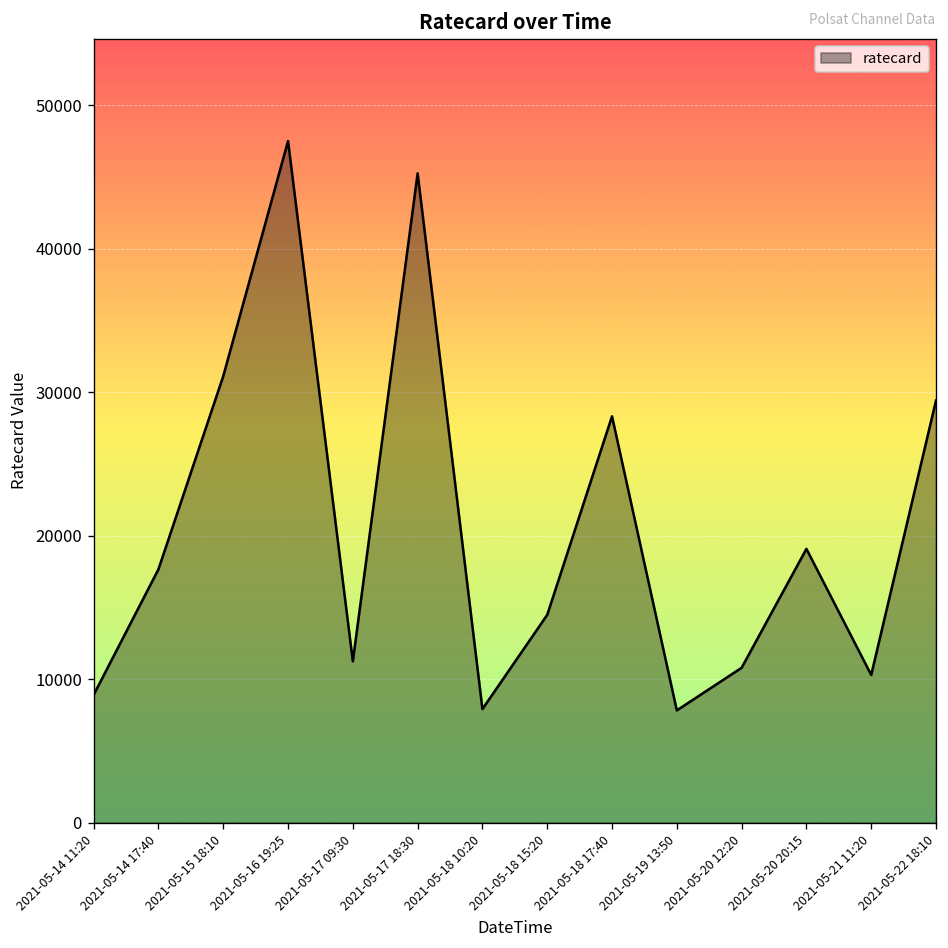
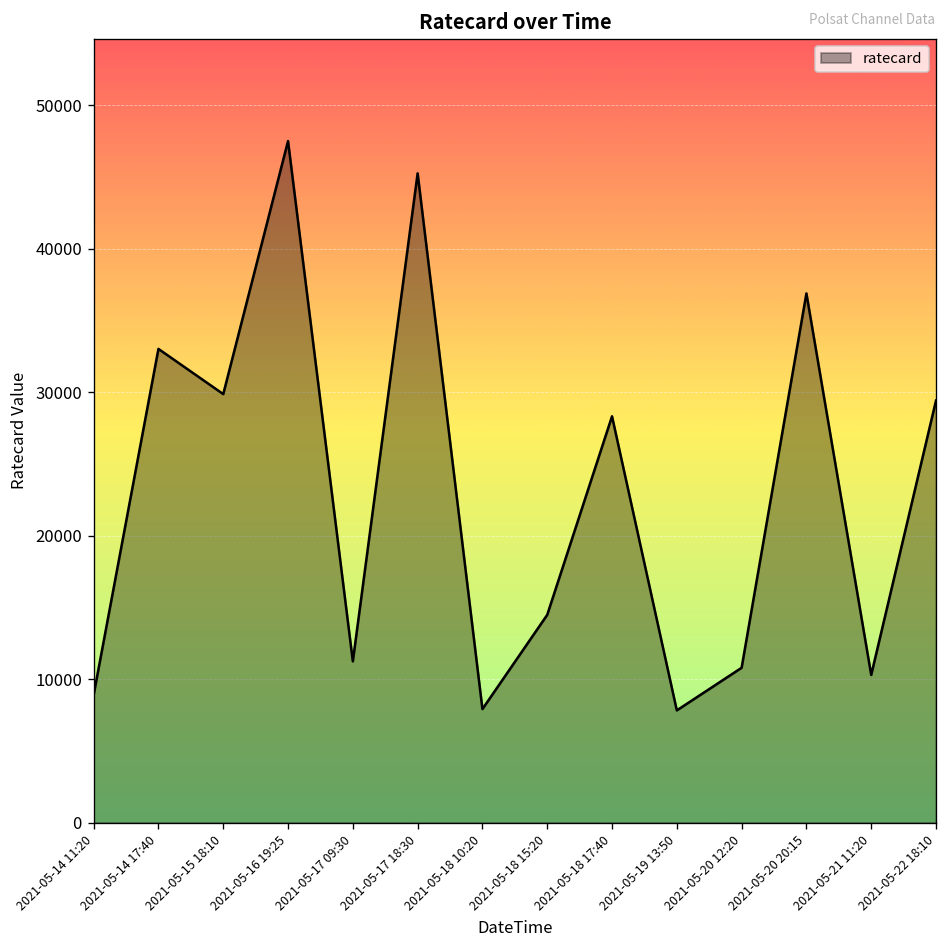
  {
    "2021-05-14 11:20": 8900,
-   "2021-05-14 17:40": 17700,
-   "2021-05-15 18:10": 31100,
+   "2021-05-14 17:40": 33000,
+   "2021-05-15 18:10": 29900,
    "2021-05-16 19:25": 47500,
    "2021-05-17 09:30": 11300,
    "2021-05-17 18:30": 45300,
    "2021-05-18 10:20": 7900,
    "2021-05-18 15:20": 14500,
    "2021-05-18 17:40": 28300,
    "2021-05-19 13:50": 7800,
    "2021-05-20 12:20": 10800,
-   "2021-05-20 20:15": 19100,
+   "2021-05-20 20:15": 36900,
    "2021-05-21 11:20": 10300,
    "2021-05-22 18:10": 29400
  }
